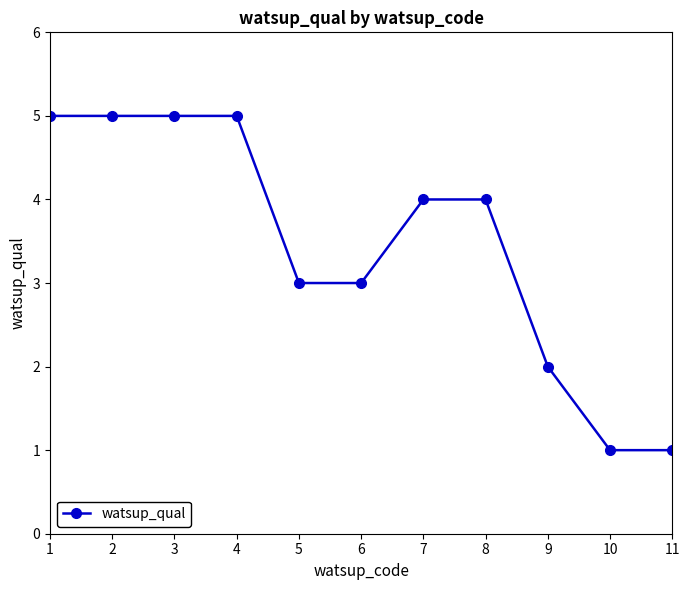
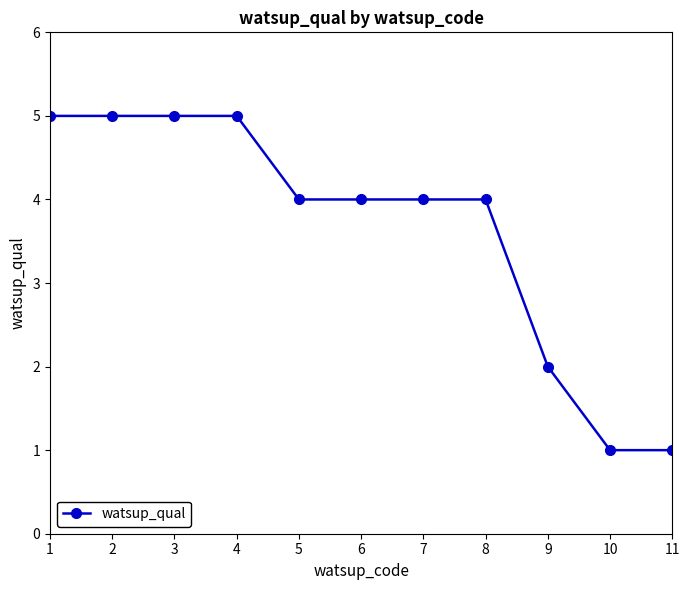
  {
    "1": 5,
    "2": 5,
    "3": 5,
    "4": 5,
-   "5": 3,
-   "6": 3,
+   "5": 4,
+   "6": 4,
    "7": 4,
    "8": 4,
    "9": 2,
    "10": 1,
    "11": 1
  }
